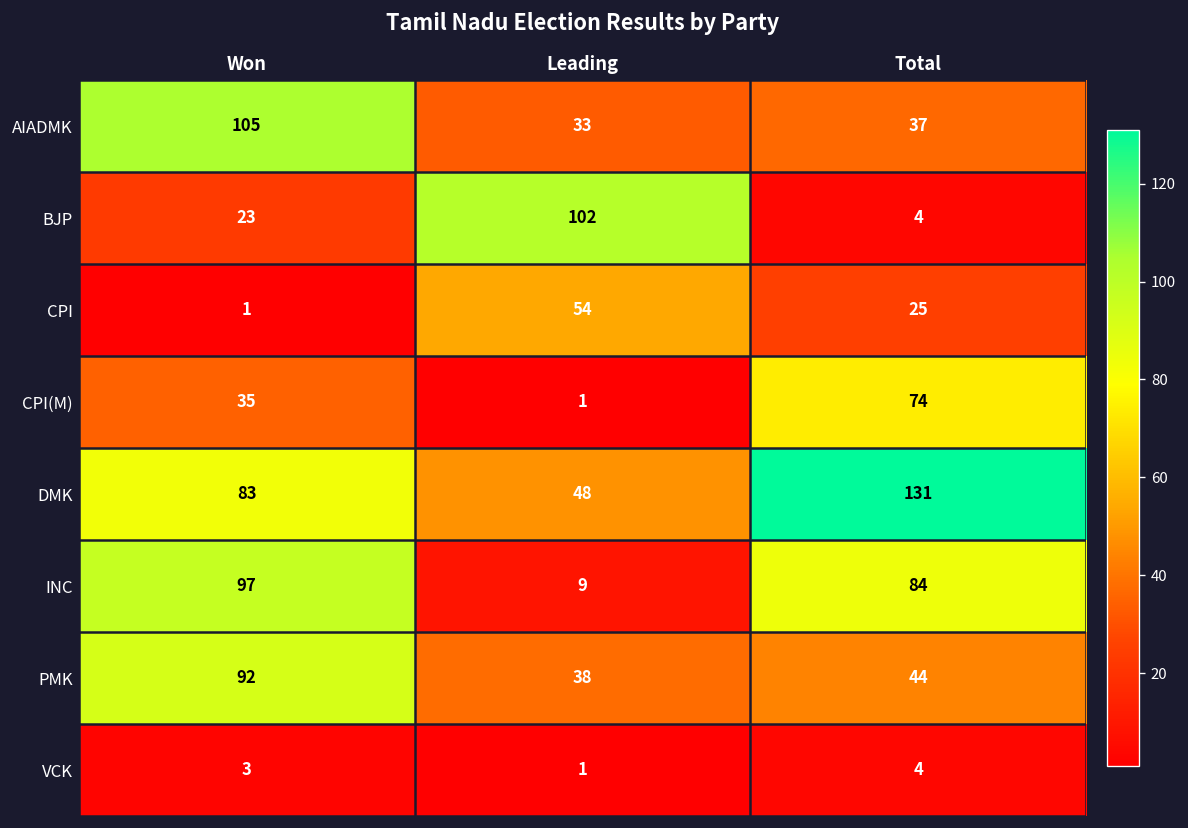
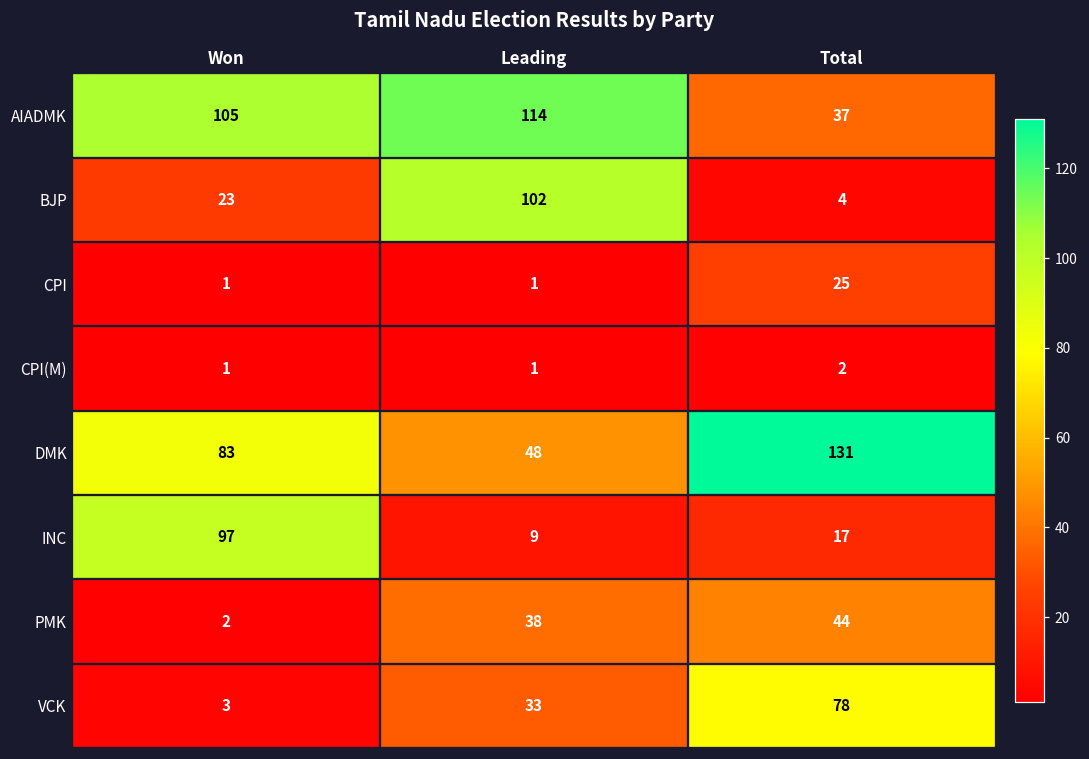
  {
    "AIADMK": {
      "Won": 105,
-     "Leading": 33,
+     "Leading": 114,
      "Total": 37
    },
    "BJP": {
      "Won": 23,
      "Leading": 102,
      "Total": 4
    },
    "CPI": {
      "Won": 1,
-     "Leading": 54,
+     "Leading": 1,
      "Total": 25
    },
    "CPI(M)": {
-     "Won": 35,
+     "Won": 1,
      "Leading": 1,
-     "Total": 74
+     "Total": 2
    },
    "DMK": {
      "Won": 83,
      "Leading": 48,
      "Total": 131
    },
    "INC": {
      "Won": 97,
      "Leading": 9,
-     "Total": 84
+     "Total": 17
    },
    "PMK": {
-     "Won": 92,
+     "Won": 2,
      "Leading": 38,
      "Total": 44
    },
    "VCK": {
      "Won": 3,
-     "Leading": 1,
-     "Total": 4
+     "Leading": 33,
+     "Total": 78
    }
  }
